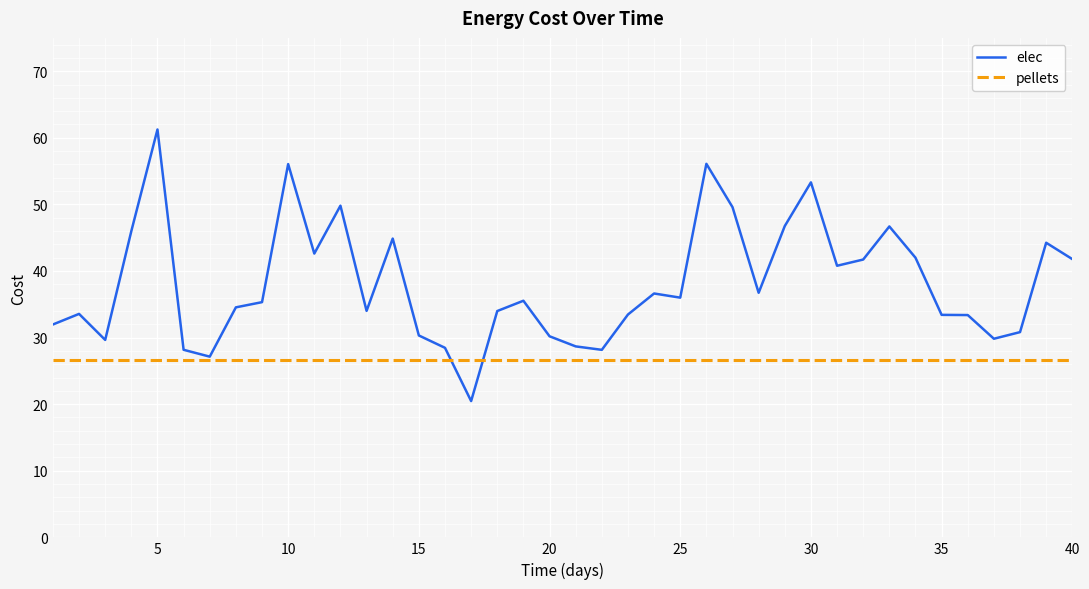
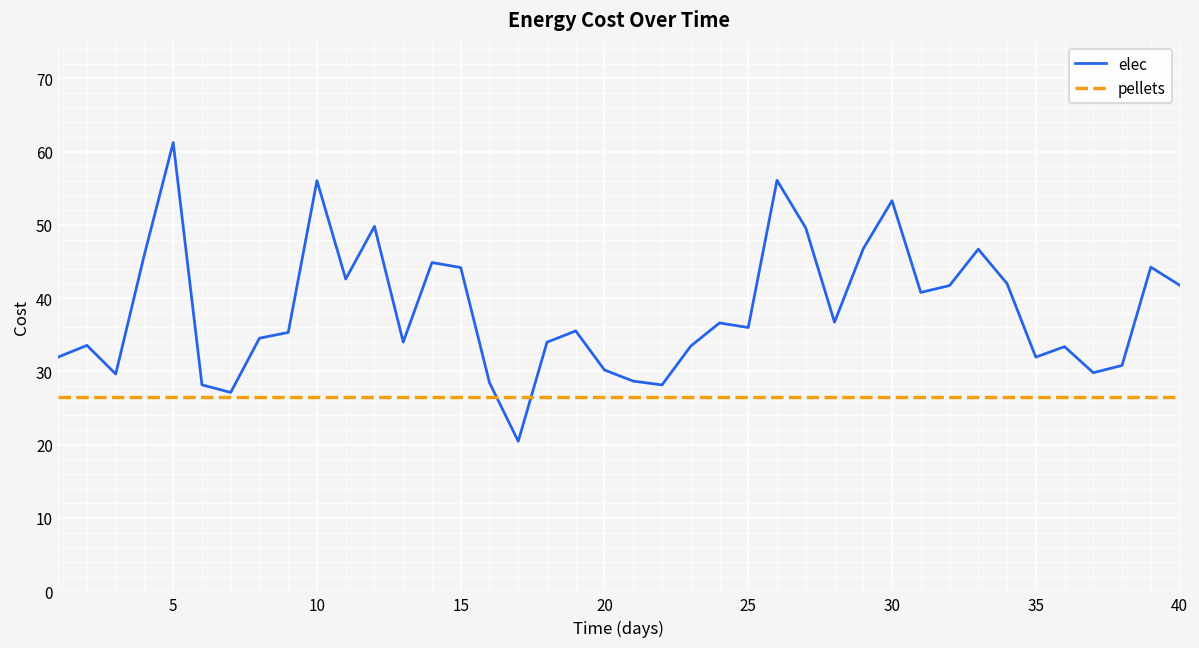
  {
    "elec": {
      "5": 61,
      "10": 56,
-     "15": 30,
+     "15": 44,
      "20": 30,
      "25": 36,
      "30": 53,
-     "35": 33,
+     "35": 32,
      "40": 42
    },
    "pellets": {
      "5": 27,
      "10": 27,
      "15": 27,
      "20": 27,
      "25": 27,
      "30": 27,
      "35": 27,
      "40": 27
    }
  }
